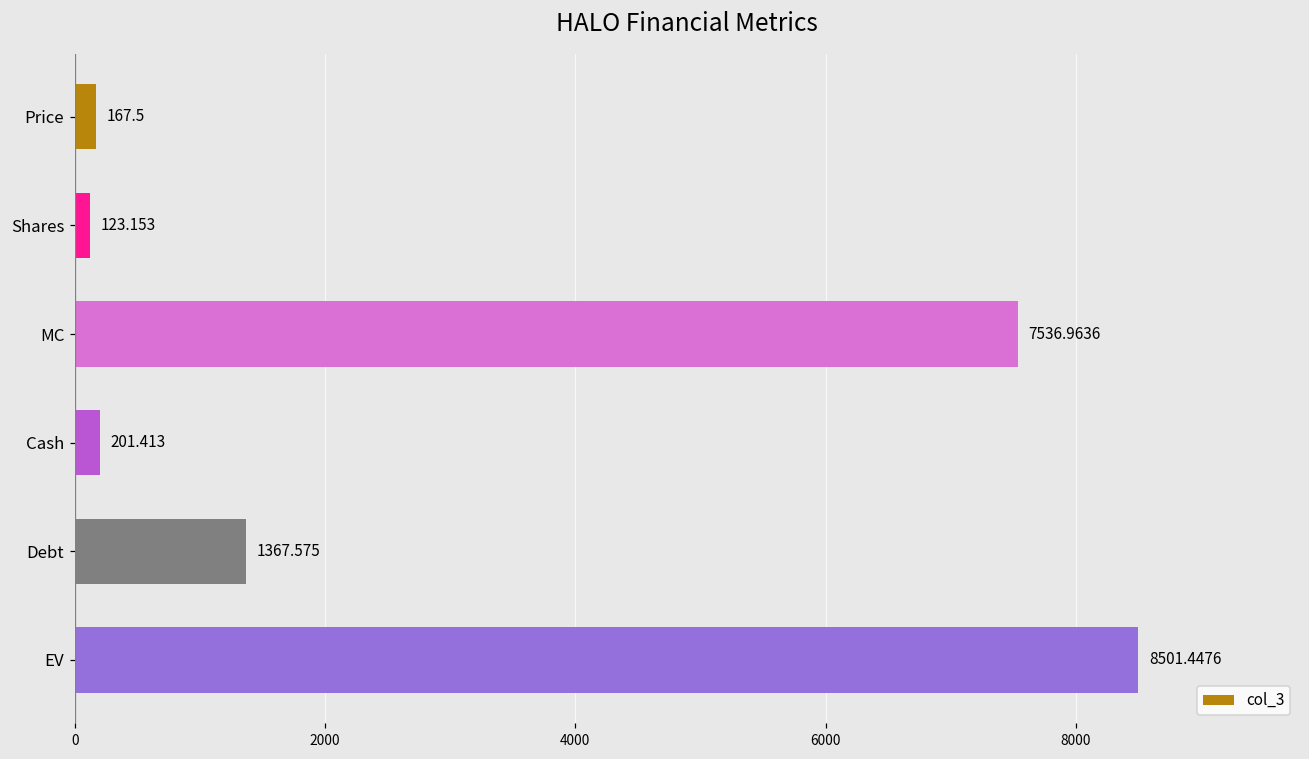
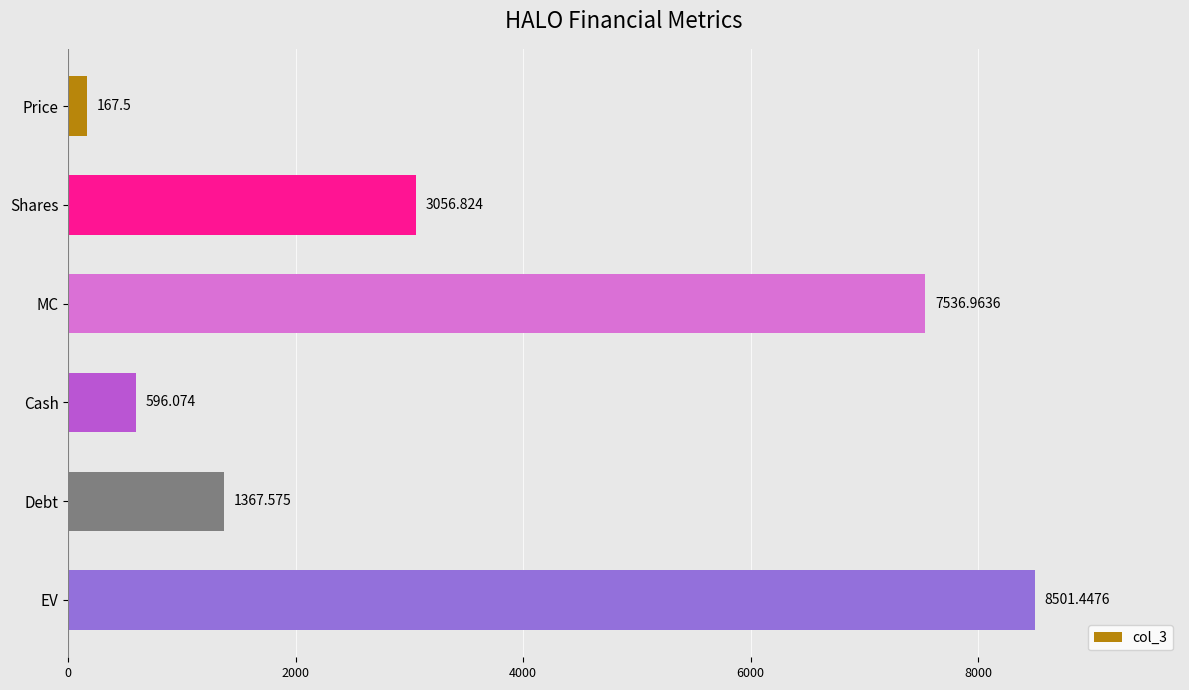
  {
    "Price": 167.5,
-   "Shares": 123.153,
+   "Shares": 3056.824,
    "MC": 7536.9636,
-   "Cash": 201.413,
+   "Cash": 596.074,
    "Debt": 1367.575,
    "EV": 8501.4476
  }
